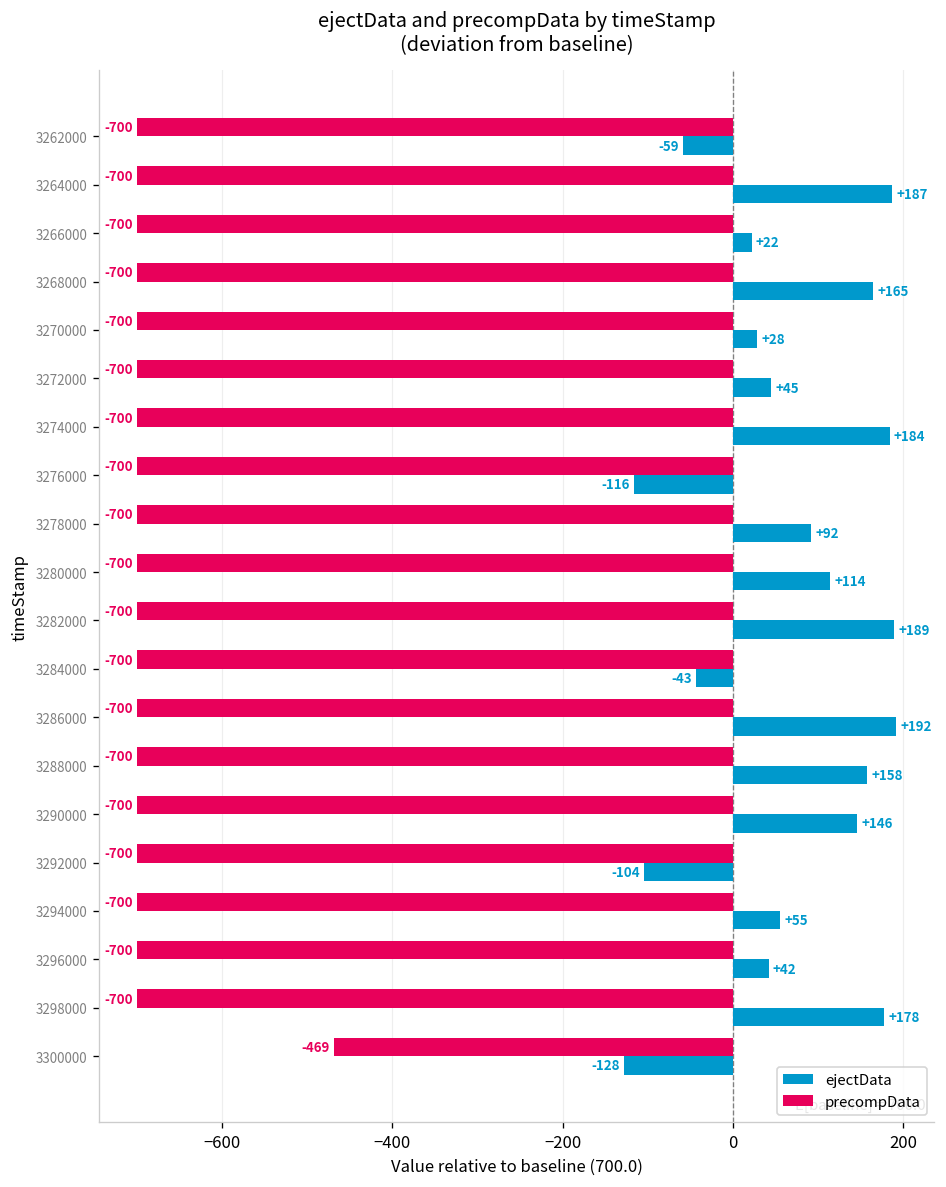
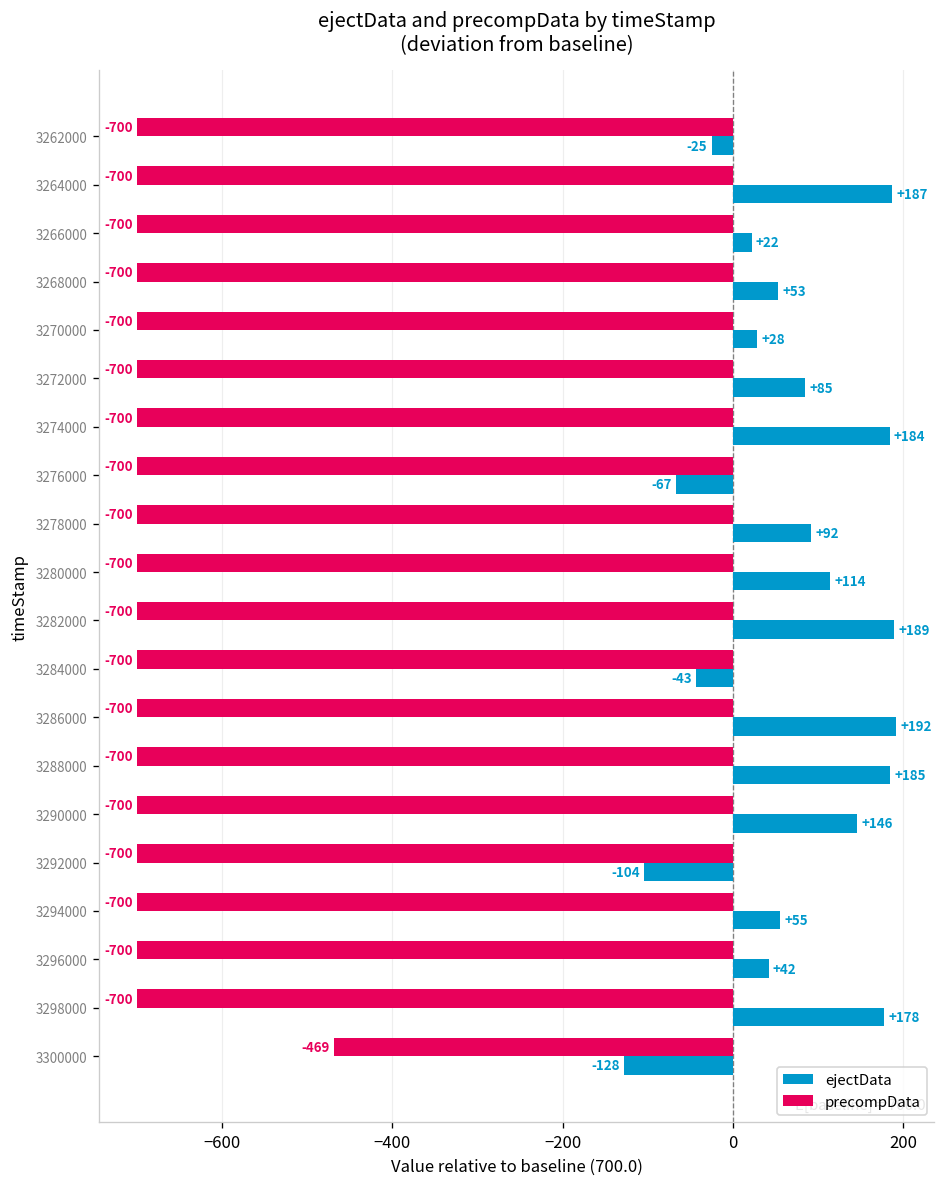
  {
    "ejectData": {
-     "3262000": "-59",
+     "3262000": "-25",
      "3264000": "+187",
      "3266000": "+22",
-     "3268000": "+165",
+     "3268000": "+53",
      "3270000": "+28",
-     "3272000": "+45",
+     "3272000": "+85",
      "3274000": "+184",
-     "3276000": "-116",
+     "3276000": "-67",
      "3278000": "+92",
      "3280000": "+114",
      "3282000": "+189",
      "3284000": "-43",
      "3286000": "+192",
-     "3288000": "+158",
+     "3288000": "+185",
      "3290000": "+146",
      "3292000": "-104",
      "3294000": "+55",
      "3296000": "+42",
      "3298000": "+178",
      "3300000": "-128"
    },
    "precompData": {
      "3262000": "-700",
      "3264000": "-700",
      "3266000": "-700",
      "3268000": "-700",
      "3270000": "-700",
      "3272000": "-700",
      "3274000": "-700",
      "3276000": "-700",
      "3278000": "-700",
      "3280000": "-700",
      "3282000": "-700",
      "3284000": "-700",
      "3286000": "-700",
      "3288000": "-700",
      "3290000": "-700",
      "3292000": "-700",
      "3294000": "-700",
      "3296000": "-700",
      "3298000": "-700",
      "3300000": "-469"
    }
  }
